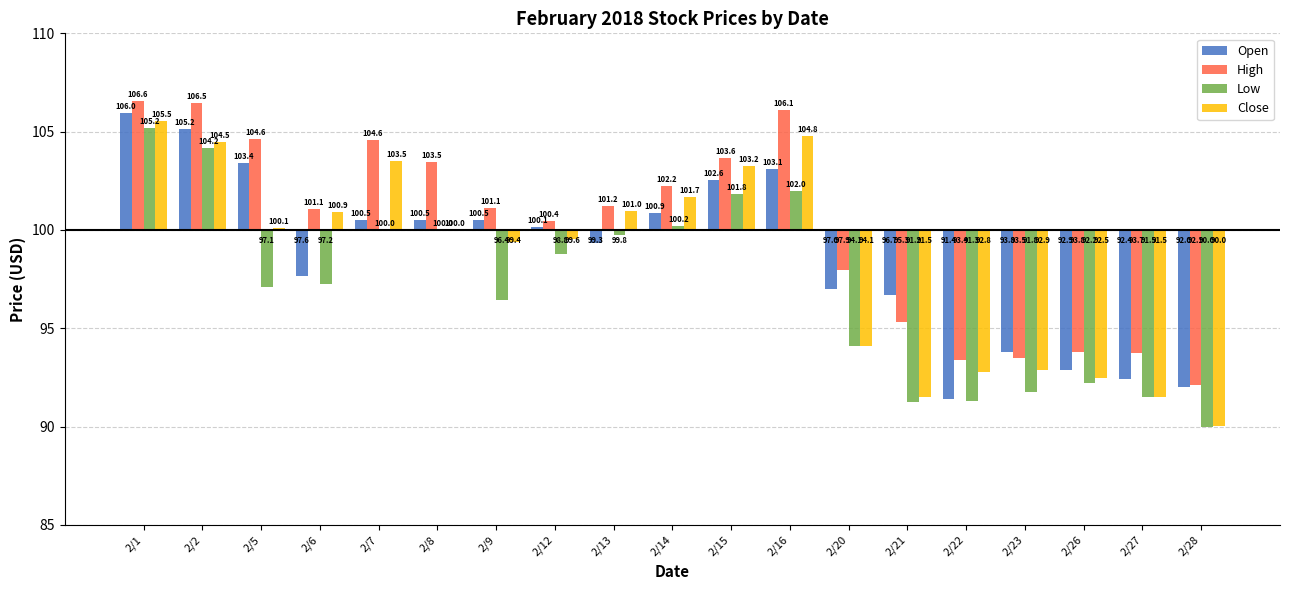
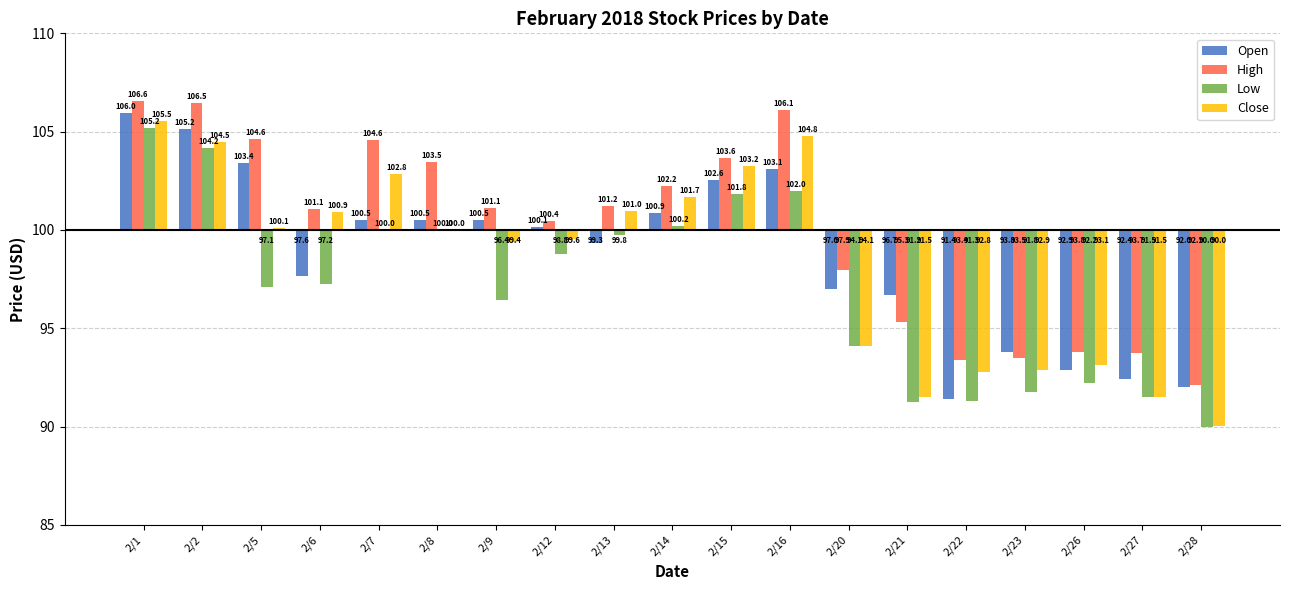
  {
    "Open": {
      "2/9": 100.5
    },
    "Close": {
-     "2/7": 103.5,
-     "2/26": 92.5
+     "2/7": 102.8,
+     "2/26": 93.1
    }
  }
